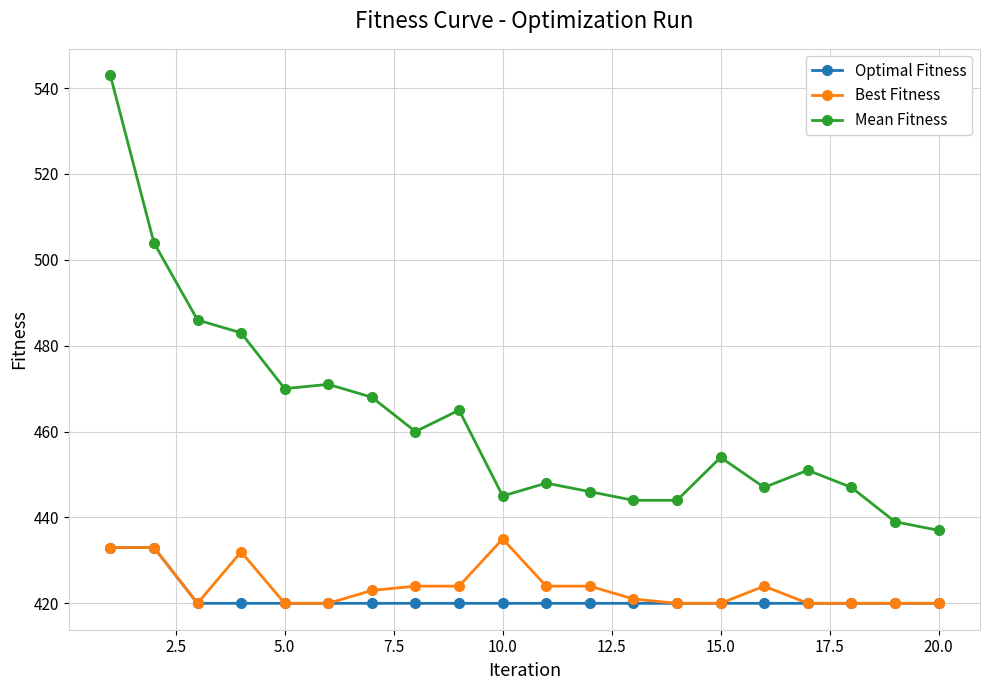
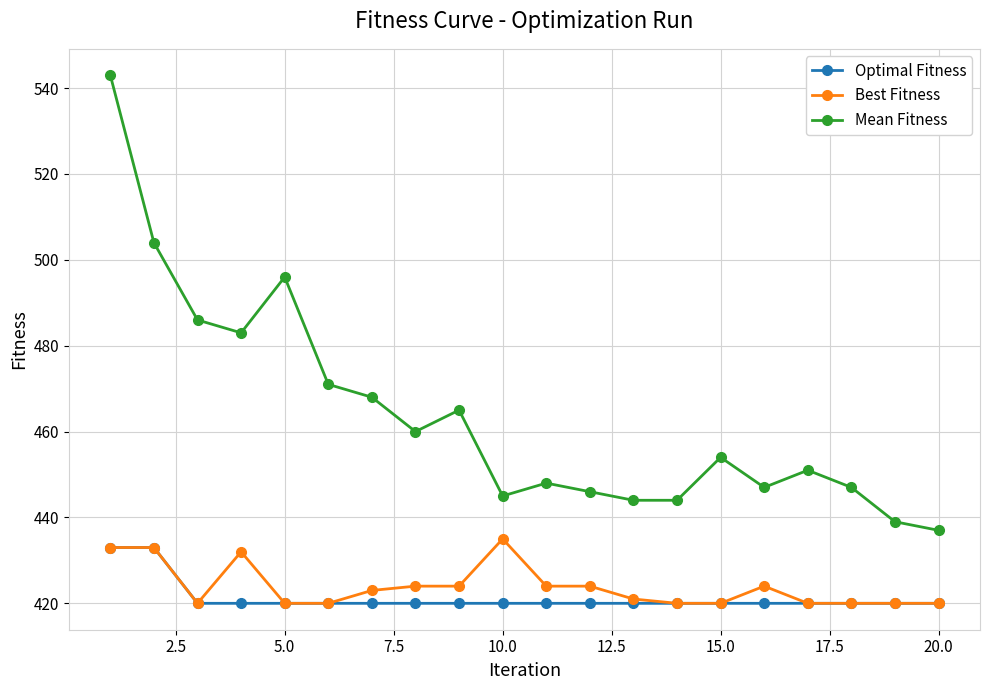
  {
    "Optimal Fitness": {
      "10.0": 420
    },
    "Best Fitness": {
      "10.0": 435
    },
    "Mean Fitness": {
-     "5.0": 470,
+     "5.0": 496,
      "10.0": 445,
      "15.0": 454,
      "20.0": 437
    }
  }
